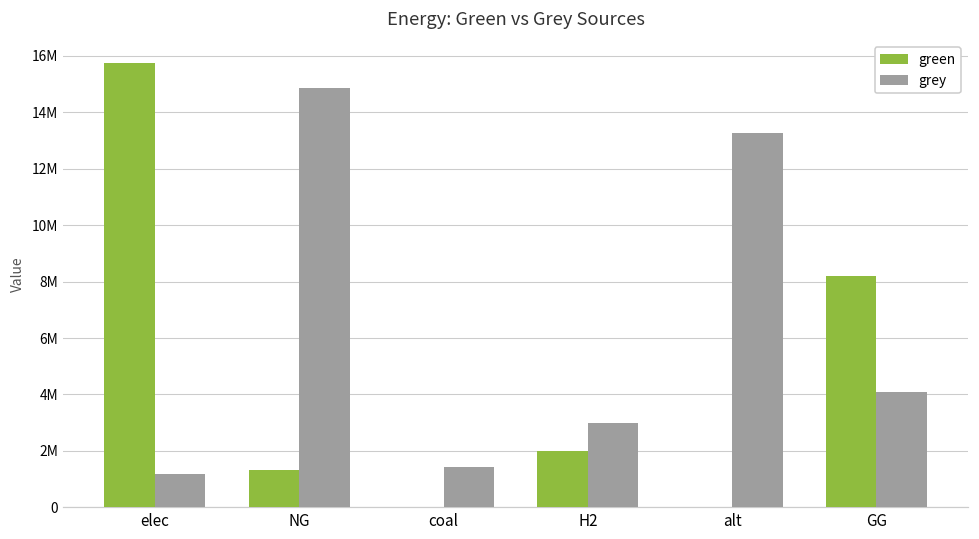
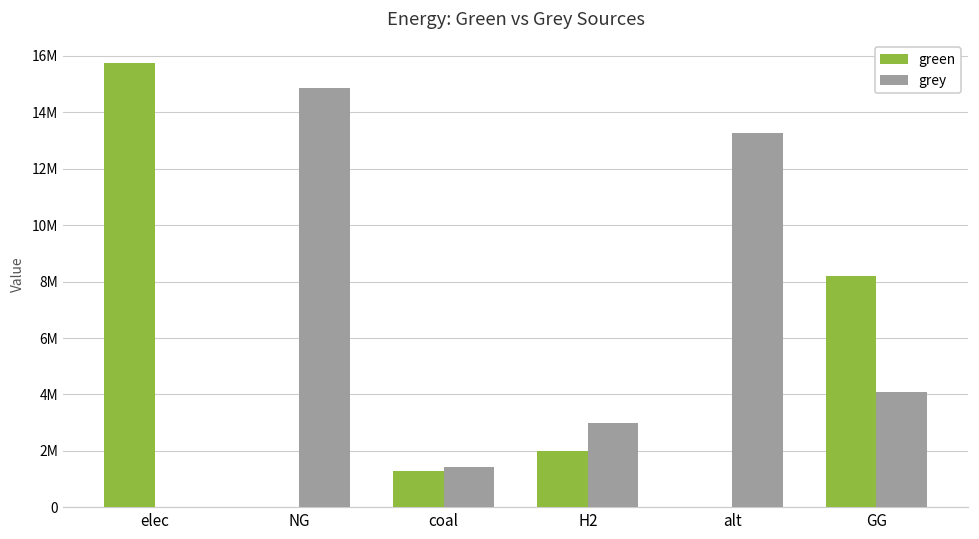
  {
    "green": {
      "elec": 15800000,
-     "NG": 1300000,
-     "coal": 0,
+     "NG": 0,
+     "coal": 1300000,
      "H2": 2000000,
      "alt": 0,
      "GG": 8200000
    },
    "grey": {
-     "elec": 1200000,
+     "elec": 0,
      "NG": 14900000,
      "coal": 1400000,
      "H2": 3000000,
      "alt": 13300000,
      "GG": 4100000
    }
  }
